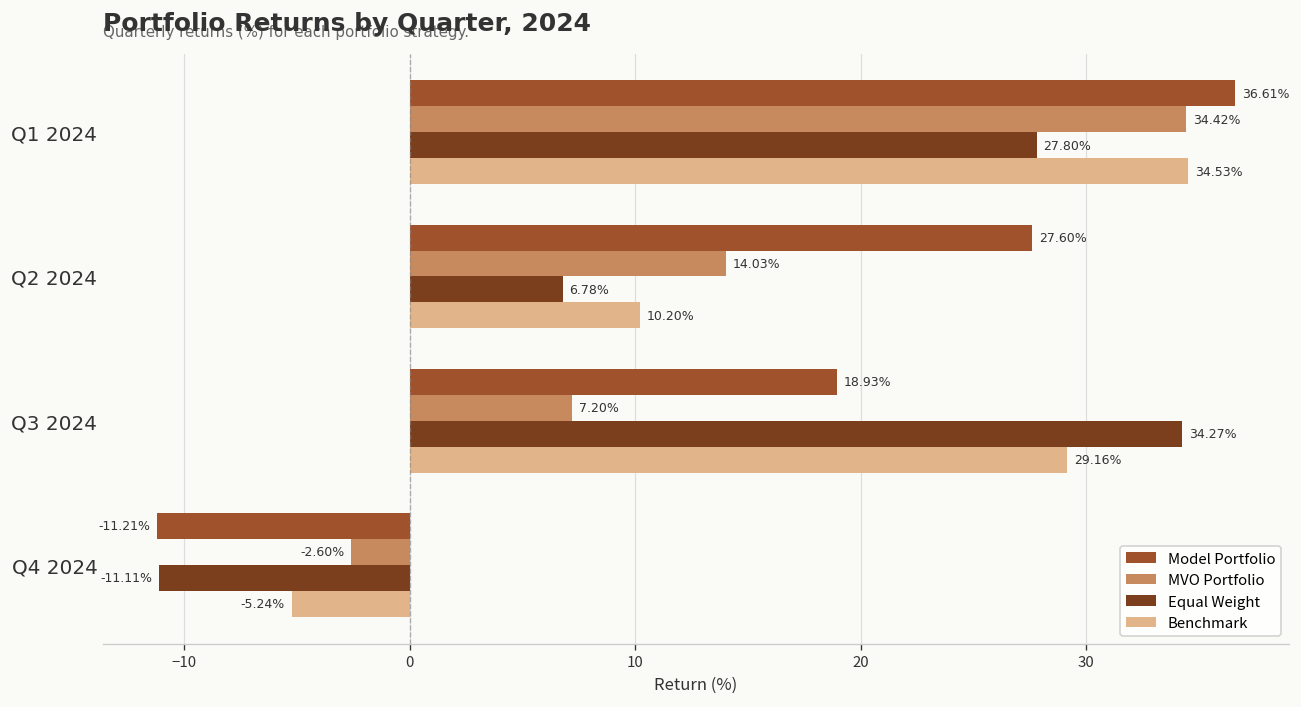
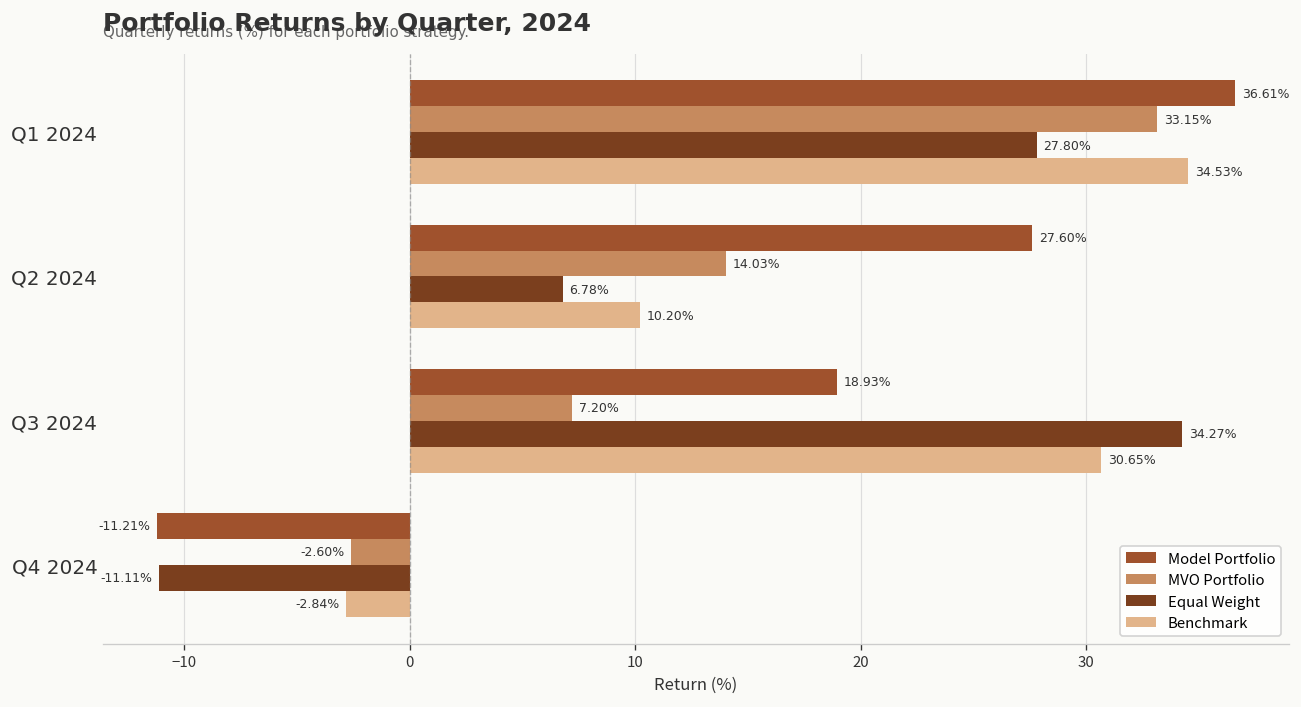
  {
    "MVO Portfolio": {
-     "Q1 2024": "34.42%",
+     "Q1 2024": "33.15%",
      "Q2 2024": "14.03%",
      "Q3 2024": "7.20%",
      "Q4 2024": "-2.60%"
    },
    "Benchmark": {
      "Q1 2024": "34.53%",
      "Q2 2024": "10.20%",
-     "Q3 2024": "29.16%",
-     "Q4 2024": "-5.24%"
+     "Q3 2024": "30.65%",
+     "Q4 2024": "-2.84%"
    }
  }
